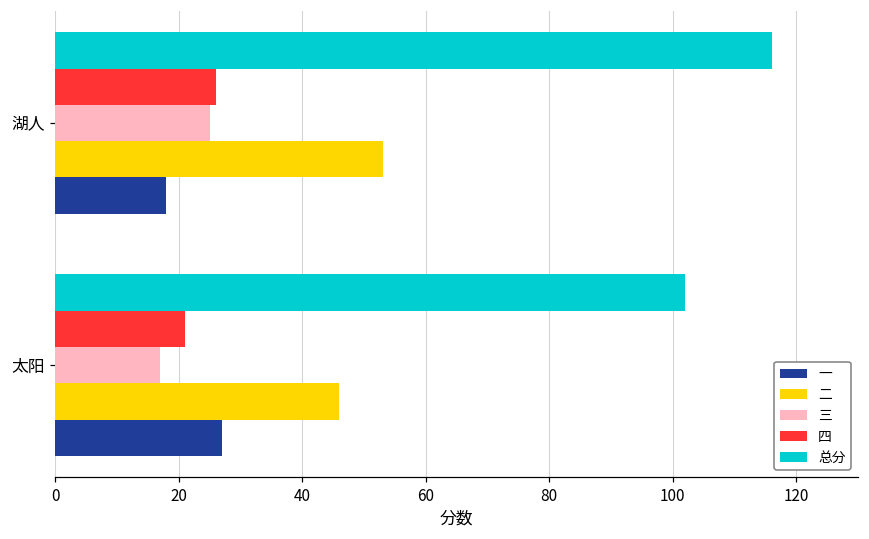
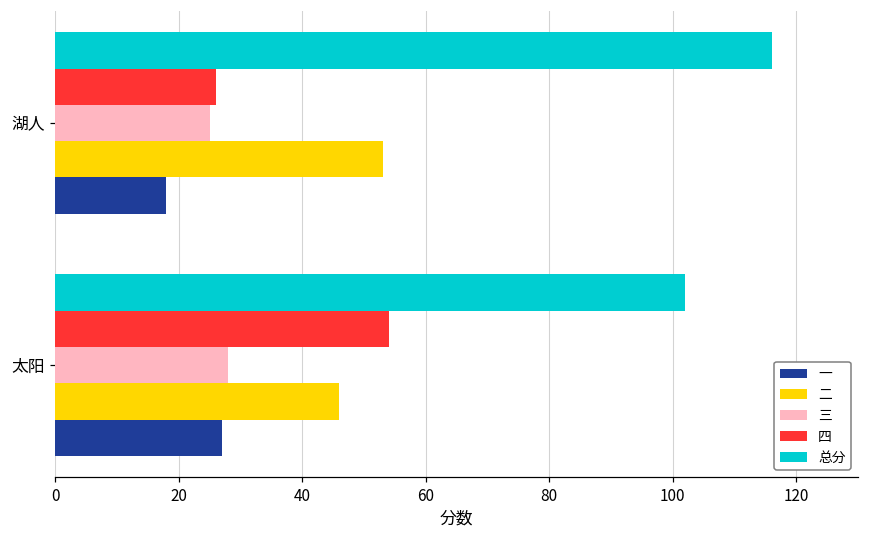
  {
    "一": {
      "湖人": 18,
      "太阳": 27
    },
    "二": {
      "湖人": 53,
      "太阳": 46
    },
    "三": {
      "湖人": 25,
-     "太阳": 17
+     "太阳": 28
    },
    "四": {
      "湖人": 26,
-     "太阳": 21
+     "太阳": 54
    },
    "总分": {
      "湖人": 116,
      "太阳": 102
    }
  }
